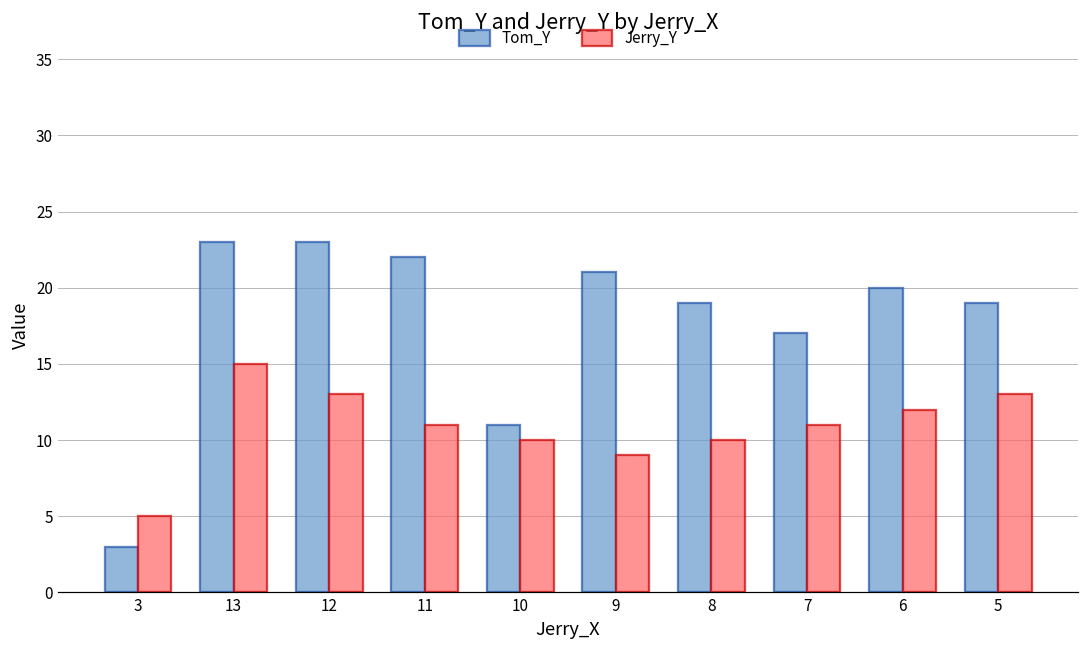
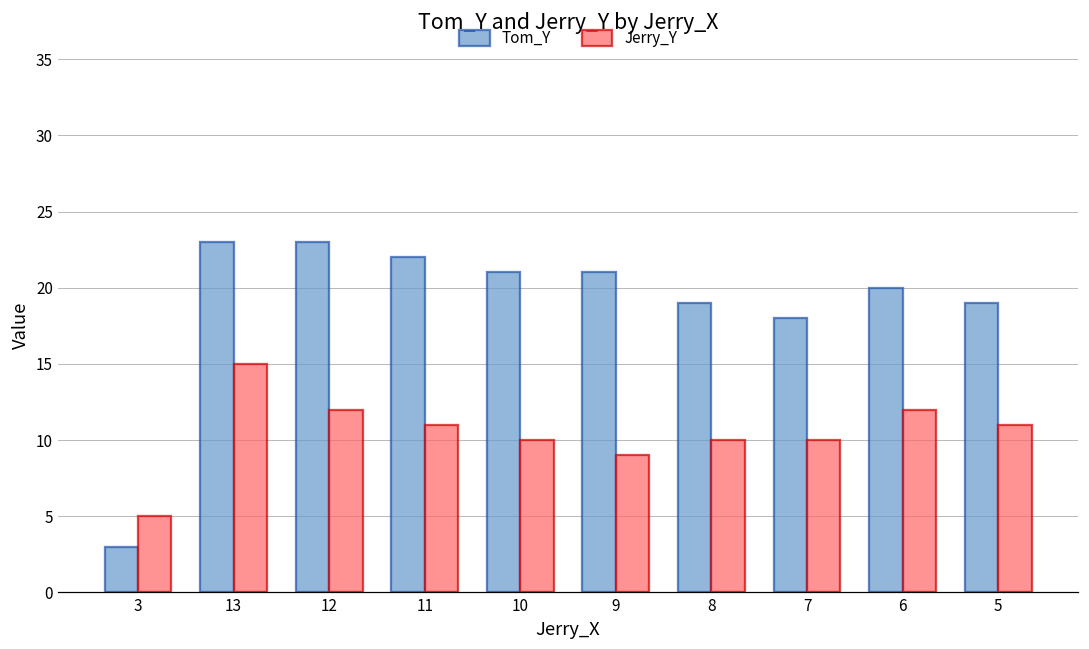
  {
    "Tom_Y": {
      "3": 3,
      "13": 23,
      "12": 23,
      "11": 22,
-     "10": 11,
+     "10": 21,
      "9": 21,
      "8": 19,
-     "7": 17,
+     "7": 18,
      "6": 20,
      "5": 19
    },
    "Jerry_Y": {
      "3": 5,
      "13": 15,
-     "12": 13,
+     "12": 12,
      "11": 11,
      "10": 10,
      "9": 9,
      "8": 10,
-     "7": 11,
+     "7": 10,
      "6": 12,
-     "5": 13
+     "5": 11
    }
  }
